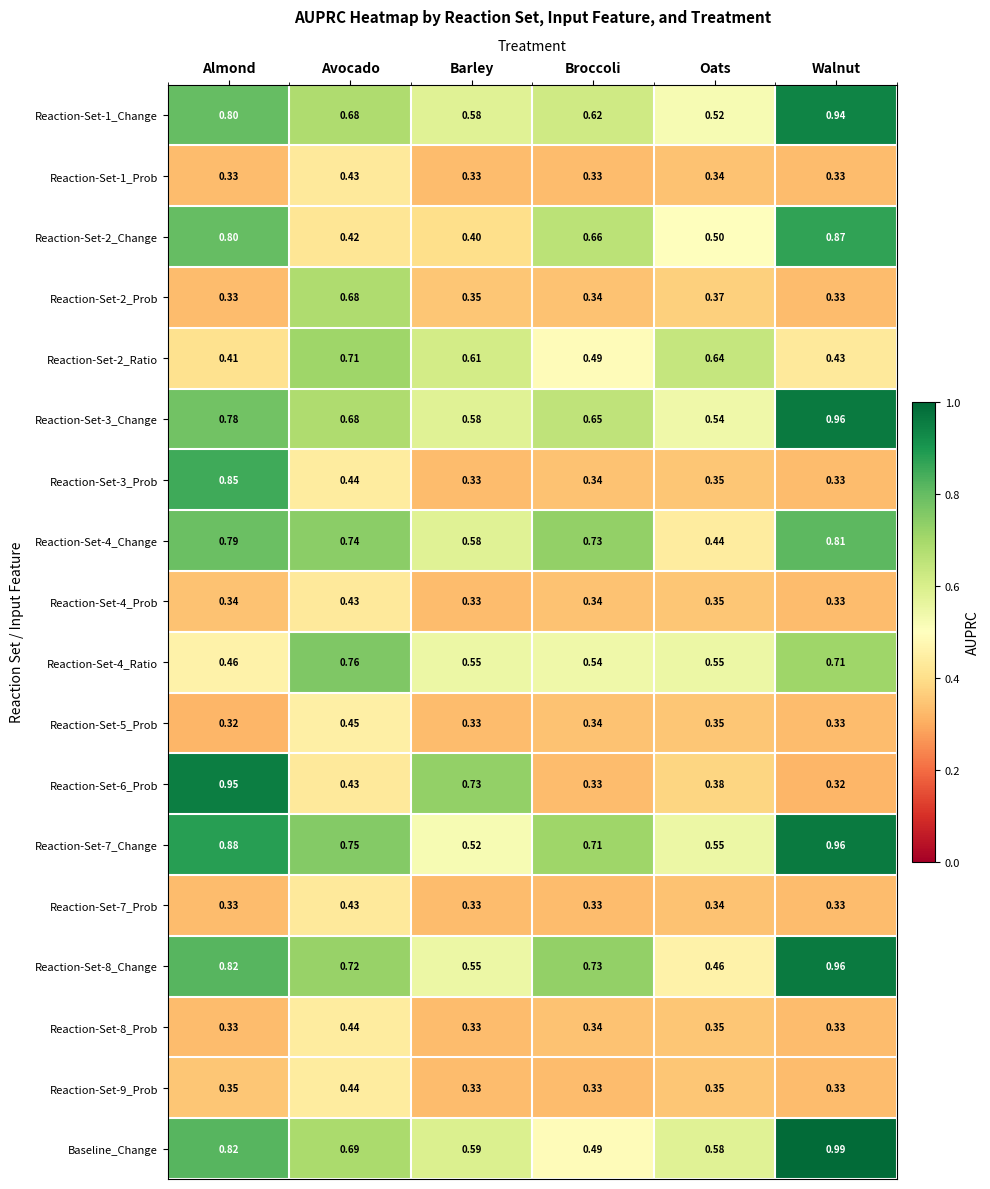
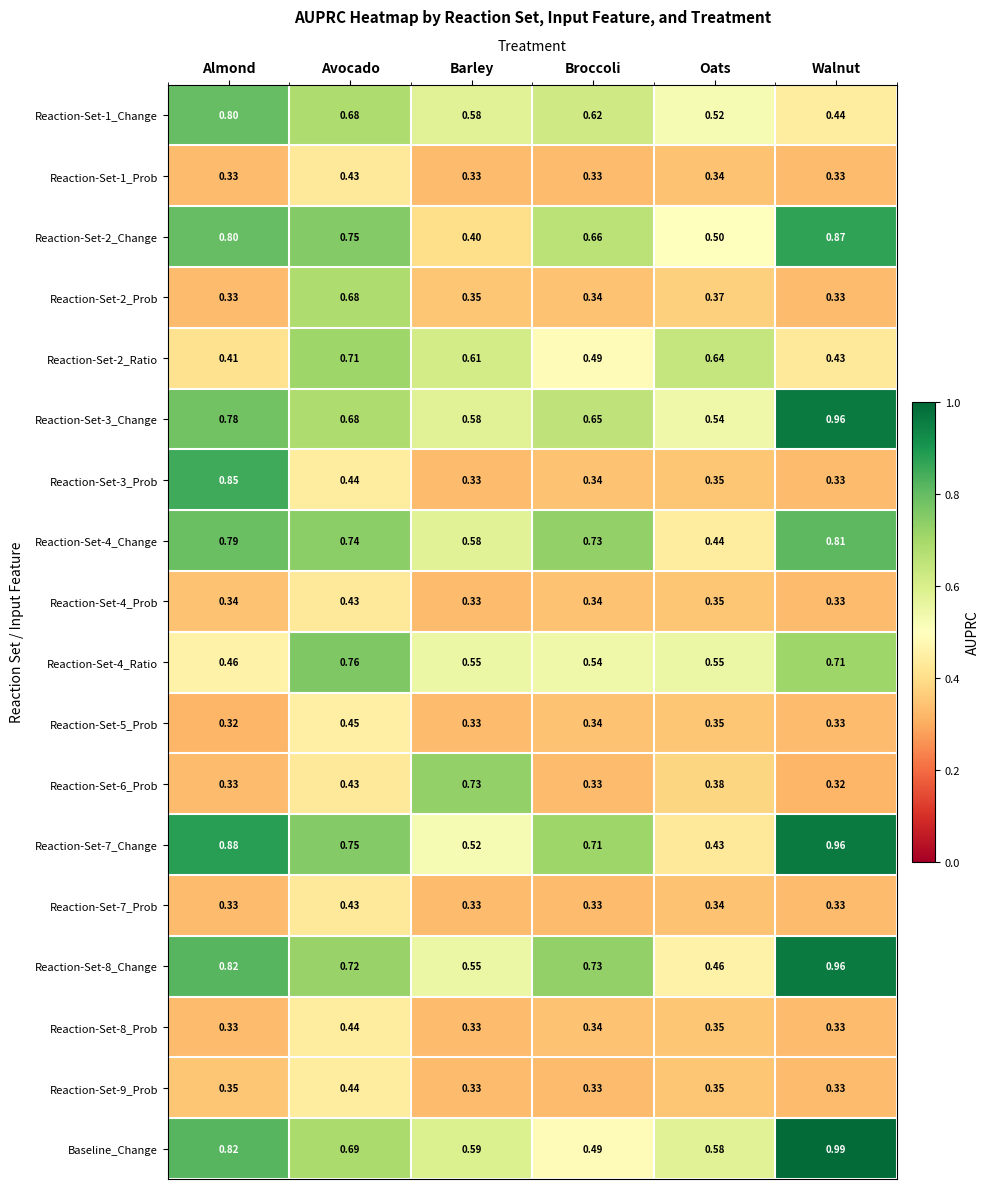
  {
    "Reaction-Set-1_Change": {
      "Almond": 0.80,
      "Avocado": 0.68,
      "Barley": 0.58,
      "Broccoli": 0.62,
      "Oats": 0.52,
-     "Walnut": 0.94
+     "Walnut": 0.44
    },
    "Reaction-Set-1_Prob": {
      "Almond": 0.33,
      "Avocado": 0.43,
      "Barley": 0.33,
      "Broccoli": 0.33,
      "Oats": 0.34,
      "Walnut": 0.33
    },
    "Reaction-Set-2_Change": {
      "Almond": 0.80,
-     "Avocado": 0.42,
+     "Avocado": 0.75,
      "Barley": 0.40,
      "Broccoli": 0.66,
      "Oats": 0.50,
      "Walnut": 0.87
    },
    "Reaction-Set-2_Prob": {
      "Almond": 0.33,
      "Avocado": 0.68,
      "Barley": 0.35,
      "Broccoli": 0.34,
      "Oats": 0.37,
      "Walnut": 0.33
    },
    "Reaction-Set-2_Ratio": {
      "Almond": 0.41,
      "Avocado": 0.71,
      "Barley": 0.61,
      "Broccoli": 0.49,
      "Oats": 0.64,
      "Walnut": 0.43
    },
    "Reaction-Set-3_Change": {
      "Almond": 0.78,
      "Avocado": 0.68,
      "Barley": 0.58,
      "Broccoli": 0.65,
      "Oats": 0.54,
      "Walnut": 0.96
    },
    "Reaction-Set-3_Prob": {
      "Almond": 0.85,
      "Avocado": 0.44,
      "Barley": 0.33,
      "Broccoli": 0.34,
      "Oats": 0.35,
      "Walnut": 0.33
    },
    "Reaction-Set-4_Change": {
      "Almond": 0.79,
      "Avocado": 0.74,
      "Barley": 0.58,
      "Broccoli": 0.73,
      "Oats": 0.44,
      "Walnut": 0.81
    },
    "Reaction-Set-4_Prob": {
      "Almond": 0.34,
      "Avocado": 0.43,
      "Barley": 0.33,
      "Broccoli": 0.34,
      "Oats": 0.35,
      "Walnut": 0.33
    },
    "Reaction-Set-4_Ratio": {
      "Almond": 0.46,
      "Avocado": 0.76,
      "Barley": 0.55,
      "Broccoli": 0.54,
      "Oats": 0.55,
      "Walnut": 0.71
    },
    "Reaction-Set-5_Prob": {
      "Almond": 0.32,
      "Avocado": 0.45,
      "Barley": 0.33,
      "Broccoli": 0.34,
      "Oats": 0.35,
      "Walnut": 0.33
    },
    "Reaction-Set-6_Prob": {
-     "Almond": 0.95,
+     "Almond": 0.33,
      "Avocado": 0.43,
      "Barley": 0.73,
      "Broccoli": 0.33,
      "Oats": 0.38,
      "Walnut": 0.32
    },
    "Reaction-Set-7_Change": {
      "Almond": 0.88,
      "Avocado": 0.75,
      "Barley": 0.52,
      "Broccoli": 0.71,
-     "Oats": 0.55,
+     "Oats": 0.43,
      "Walnut": 0.96
    },
    "Reaction-Set-7_Prob": {
      "Almond": 0.33,
      "Avocado": 0.43,
      "Barley": 0.33,
      "Broccoli": 0.33,
      "Oats": 0.34,
      "Walnut": 0.33
    },
    "Reaction-Set-8_Change": {
      "Almond": 0.82,
      "Avocado": 0.72,
      "Barley": 0.55,
      "Broccoli": 0.73,
      "Oats": 0.46,
      "Walnut": 0.96
    },
    "Reaction-Set-8_Prob": {
      "Almond": 0.33,
      "Avocado": 0.44,
      "Barley": 0.33,
      "Broccoli": 0.34,
      "Oats": 0.35,
      "Walnut": 0.33
    },
    "Reaction-Set-9_Prob": {
      "Almond": 0.35,
      "Avocado": 0.44,
      "Barley": 0.33,
      "Broccoli": 0.33,
      "Oats": 0.35,
      "Walnut": 0.33
    },
    "Baseline_Change": {
      "Almond": 0.82,
      "Avocado": 0.69,
      "Barley": 0.59,
      "Broccoli": 0.49,
      "Oats": 0.58,
      "Walnut": 0.99
    }
  }
